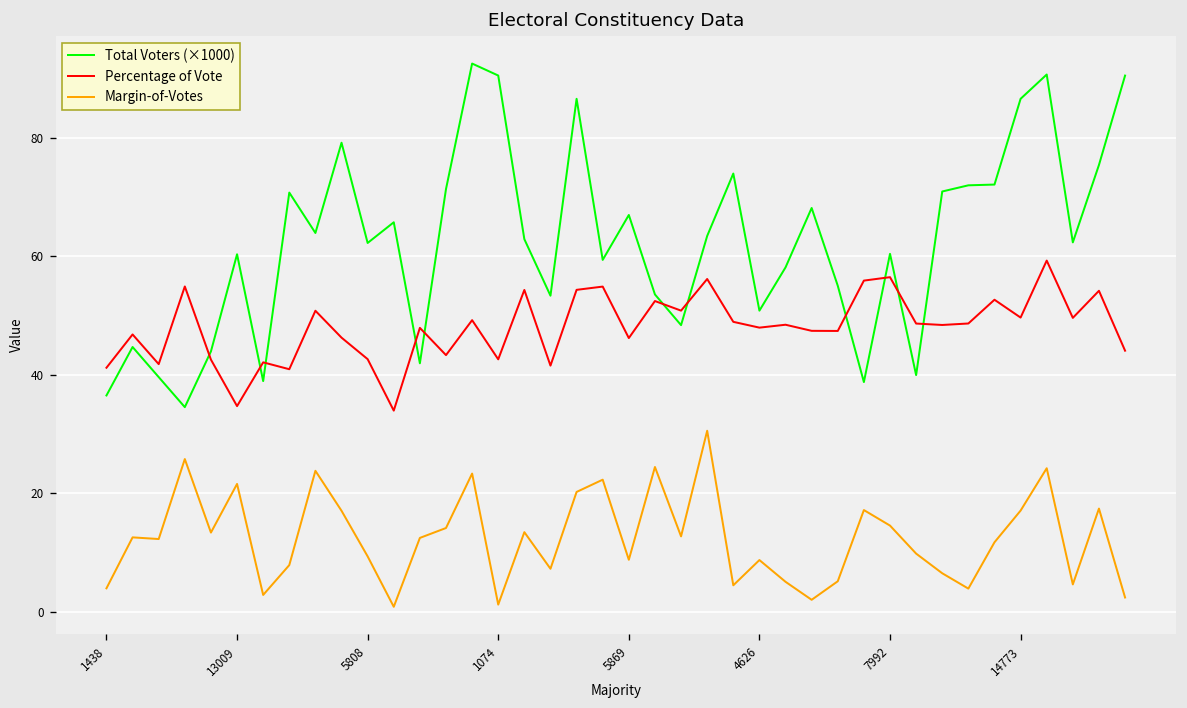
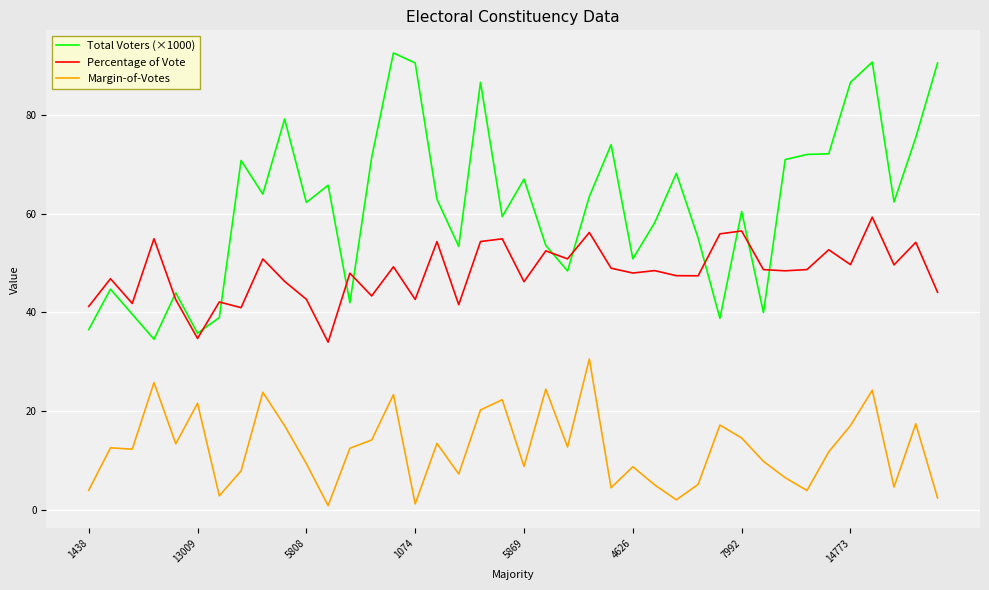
  {
    "Total Voters (×1000)": {
      "1438": 37,
-     "13009": 60,
+     "13009": 36,
      "5808": 62,
      "1074": 91,
      "5869": 67,
      "4626": 51,
      "7992": 60,
      "14773": 87
    },
    "Percentage of Vote": {
      "1438": 41,
      "13009": 35,
      "5808": 43,
      "1074": 43,
      "5869": 46,
      "4626": 48,
      "7992": 56,
      "14773": 50
    },
    "Margin-of-Votes": {
      "1438": 4,
      "13009": 22,
      "5808": 9,
      "1074": 1,
      "5869": 9,
      "4626": 9,
      "7992": 15,
      "14773": 17
    }
  }
